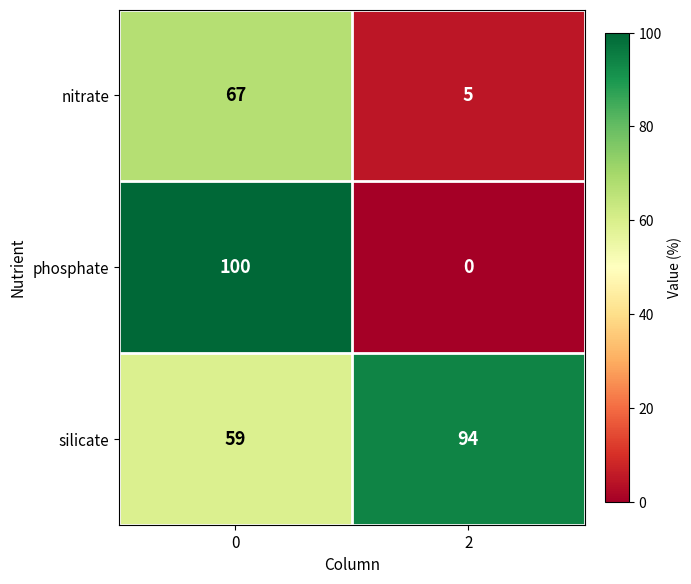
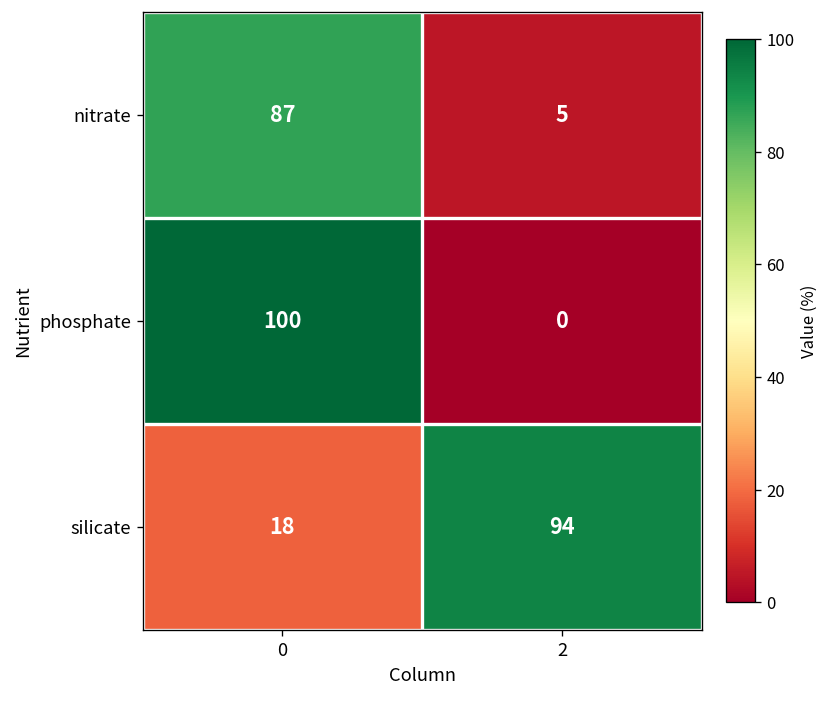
  {
    "nitrate": {
-     "0": 67,
+     "0": 87,
      "2": 5
    },
    "phosphate": {
      "0": 100,
      "2": 0
    },
    "silicate": {
-     "0": 59,
+     "0": 18,
      "2": 94
    }
  }
